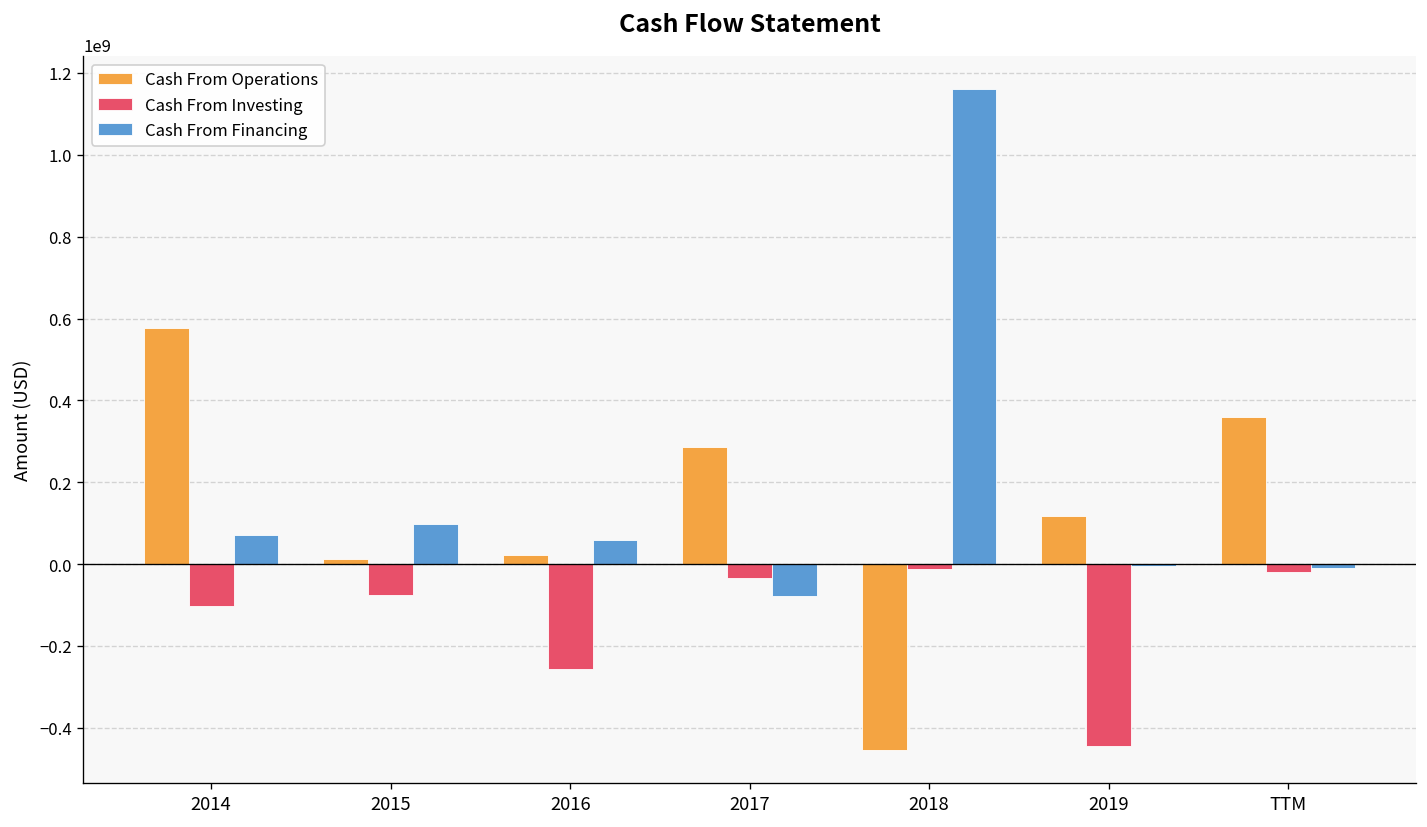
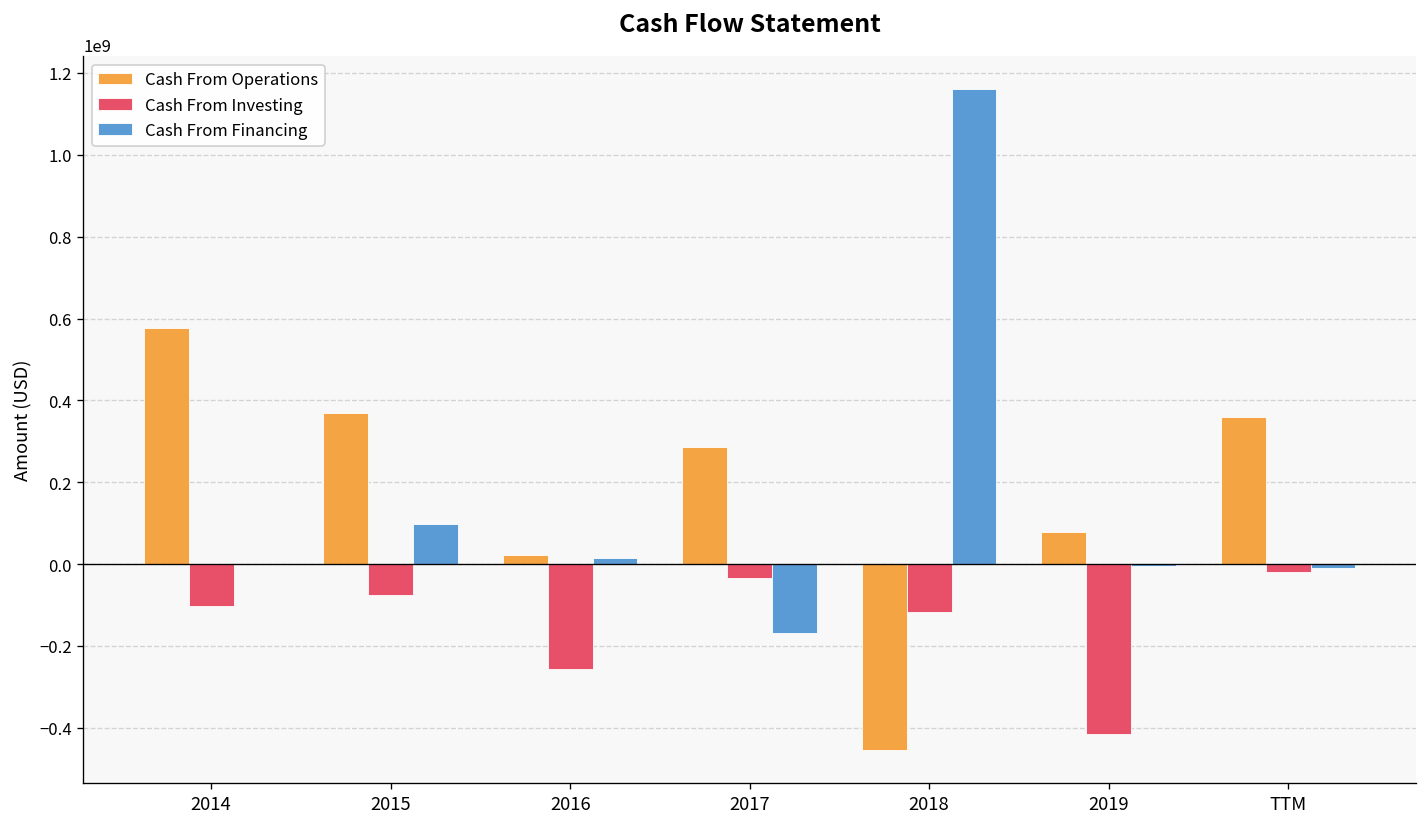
  {
    "Cash From Operations": {
      "2014": 580000000,
-     "2015": 10000000,
+     "2015": 370000000,
      "2016": 20000000,
      "2017": 280000000,
      "2018": -450000000,
-     "2019": 120000000,
+     "2019": 80000000,
      "TTM": 360000000
    },
    "Cash From Investing": {
      "2014": -100000000,
      "2015": -80000000,
      "2016": -260000000,
      "2017": -30000000,
-     "2018": -10000000,
-     "2019": -440000000,
+     "2018": -120000000,
+     "2019": -410000000,
      "TTM": -20000000
    },
    "Cash From Financing": {
-     "2014": 70000000,
+     "2014": 0,
      "2015": 100000000,
-     "2016": 60000000,
-     "2017": -80000000,
+     "2016": 10000000,
+     "2017": -170000000,
      "2018": 1160000000,
      "TTM": -10000000
    }
  }
